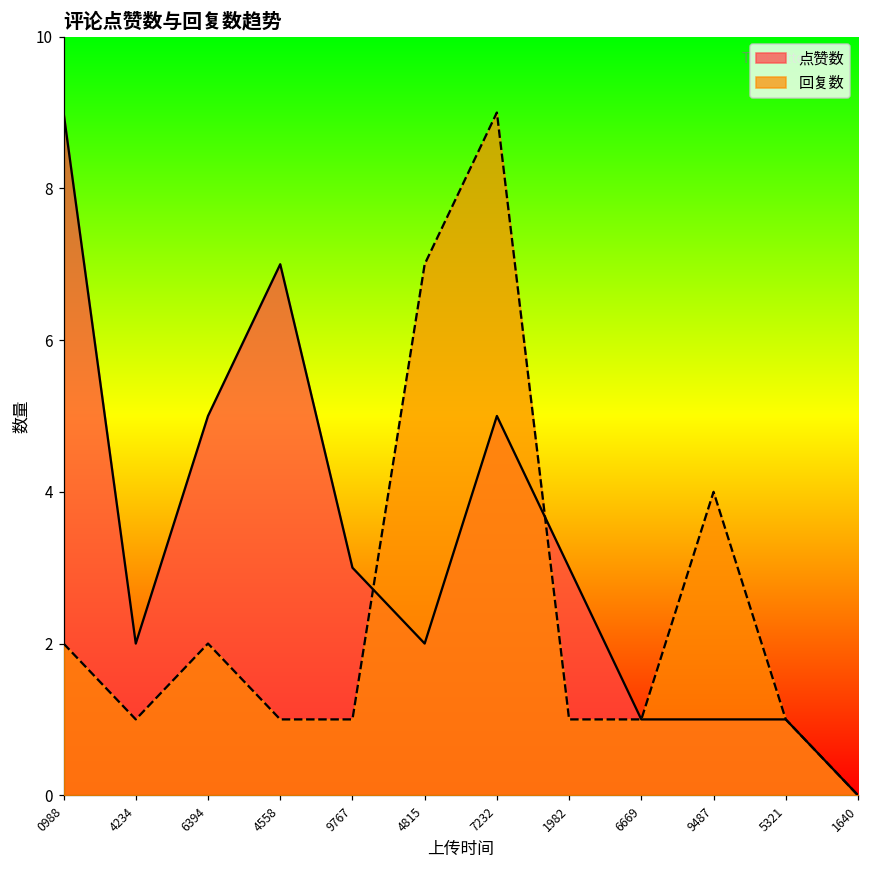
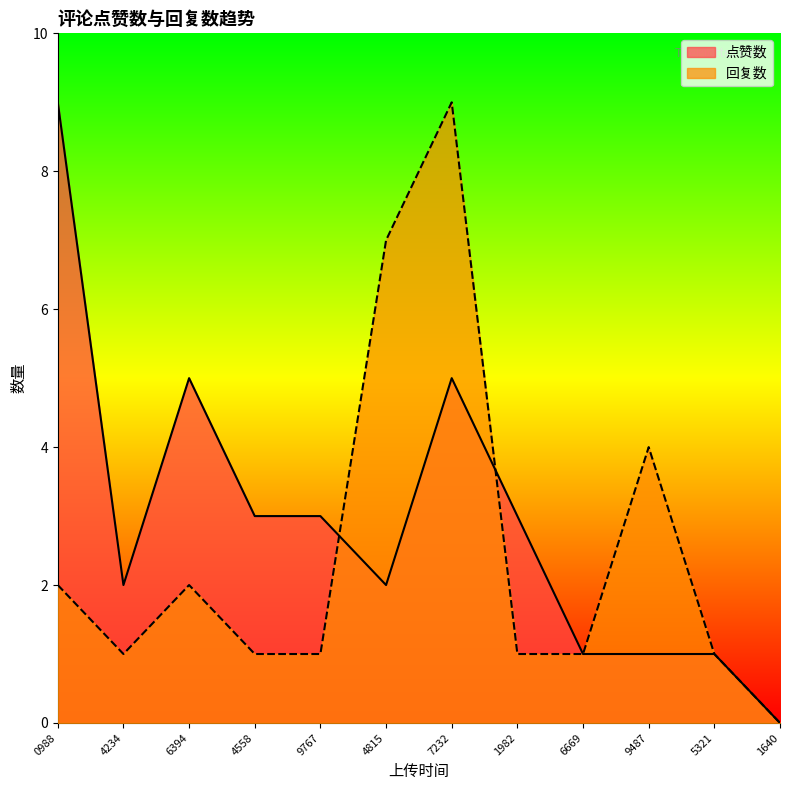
  {
    "点赞数": {
      "0988": 9,
      "4234": 2,
      "6394": 5,
-     "4558": 7,
+     "4558": 3,
      "9767": 3,
      "4815": 2,
      "7232": 5,
      "1982": 3,
      "9487": 1
    },
    "回复数": {
      "0988": 2,
      "4234": 1,
      "6394": 2,
      "4558": 1,
      "9767": 1,
      "4815": 7,
      "7232": 9,
      "1982": 1,
      "9487": 4
    }
  }
